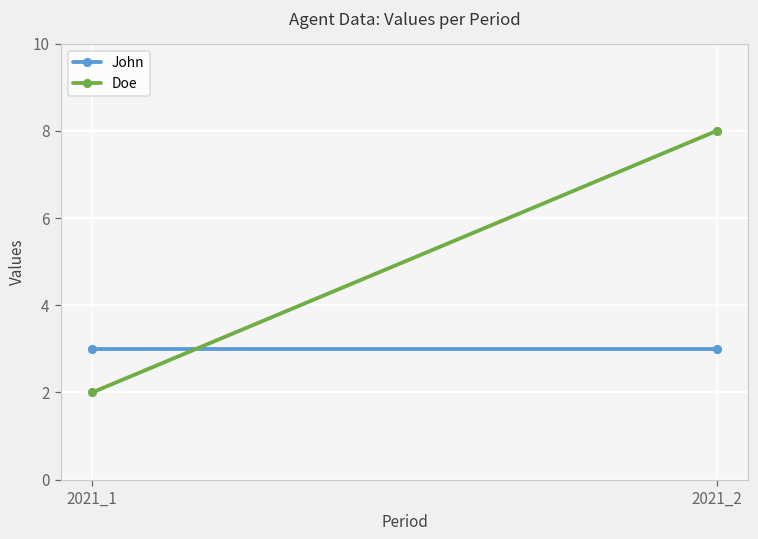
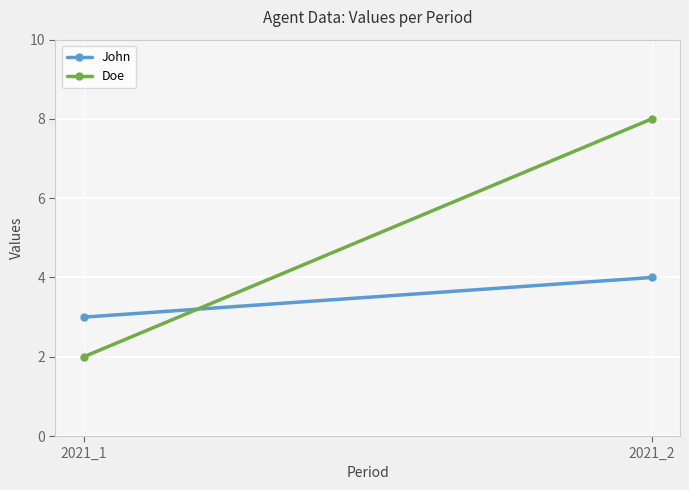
  {
    "John": {
      "2021_1": 3,
-     "2021_2": 3
+     "2021_2": 4
    },
    "Doe": {
      "2021_1": 2,
      "2021_2": 8
    }
  }
